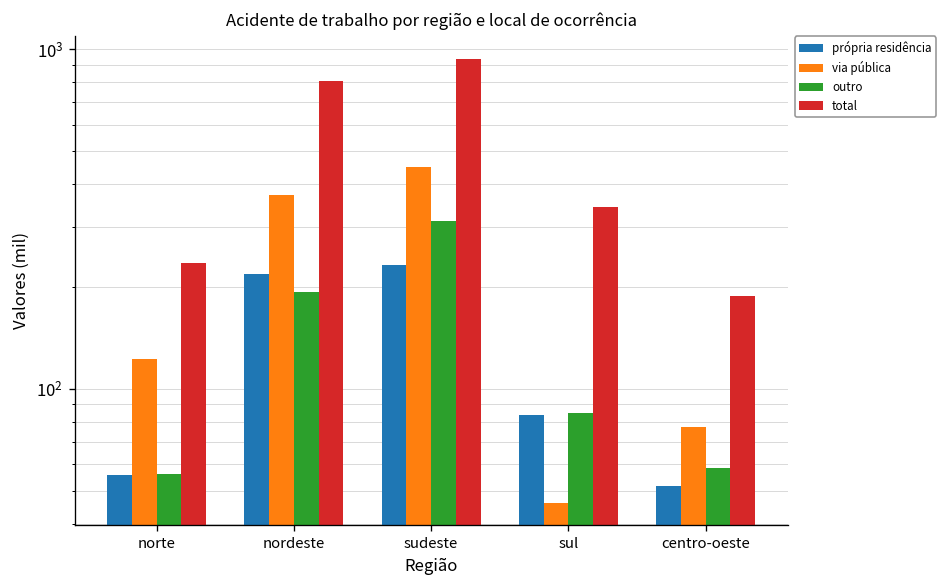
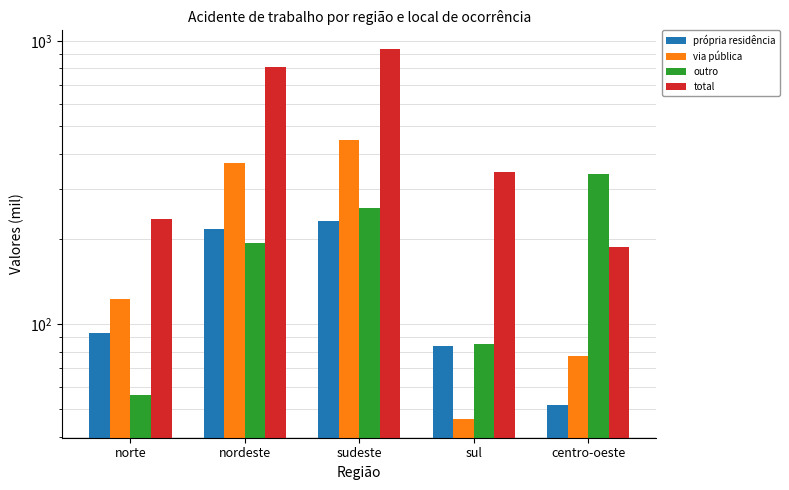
  {
    "própria residência": {
-     "norte": 56,
+     "norte": 93,
      "nordeste": 220,
      "sudeste": 230,
      "sul": 84,
      "centro-oeste": 52
    },
    "via pública": {
      "norte": 123,
      "nordeste": 370,
      "sudeste": 450,
      "sul": 46,
      "centro-oeste": 77
    },
    "outro": {
      "norte": 56,
      "nordeste": 190,
-     "sudeste": 310,
+     "sudeste": 260,
      "sul": 85,
-     "centro-oeste": 58
+     "centro-oeste": 340
    },
    "total": {
      "norte": 230,
      "nordeste": 810,
      "sudeste": 940,
      "sul": 340,
      "centro-oeste": 190
    }
  }
